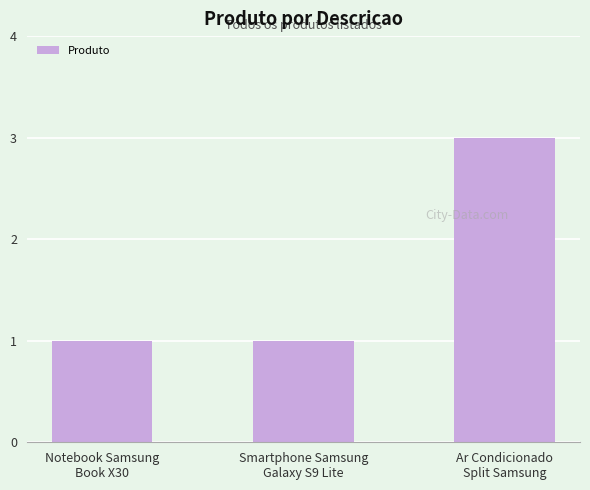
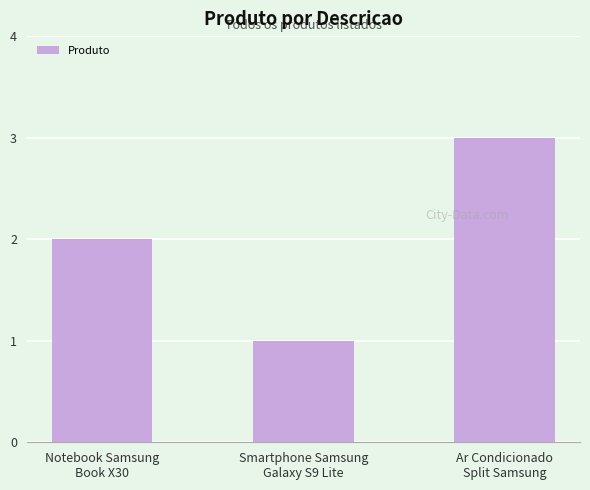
  {
-   "Notebook Samsung Book X30": 1,
+   "Notebook Samsung Book X30": 2,
    "Smartphone Samsung Galaxy S9 Lite": 1,
    "Ar Condicionado Split Samsung": 3
  }
